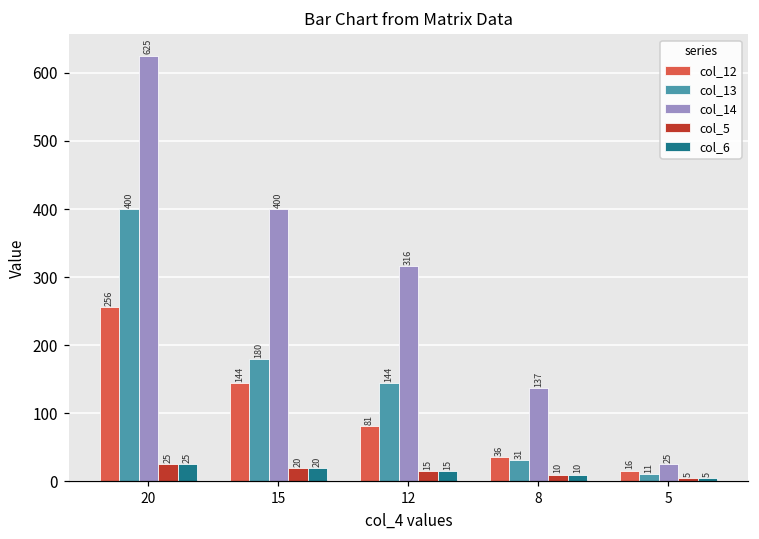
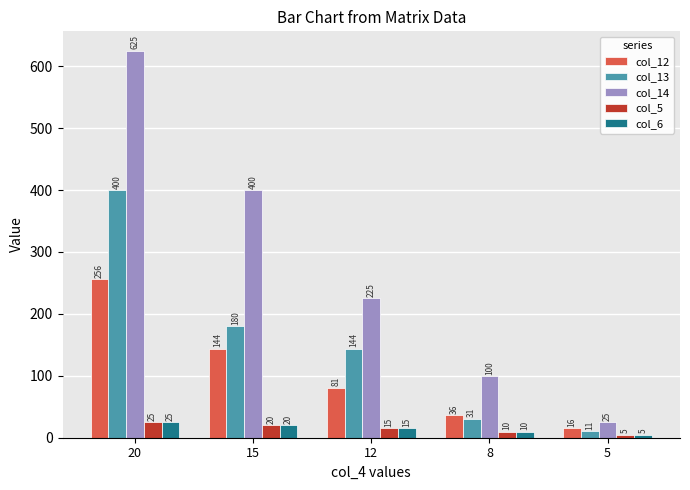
  {
    "col_13": {
      "20": 400,
      "15": 180,
      "12": 144,
      "8": 31,
      "5": 11
    },
    "col_14": {
      "20": 625,
      "15": 400,
-     "12": 316,
-     "8": 137,
+     "12": 225,
+     "8": 100,
      "5": 25
    },
    "col_6": {
      "20": 25,
      "15": 20,
      "12": 15,
      "8": 10,
      "5": 5
    }
  }
